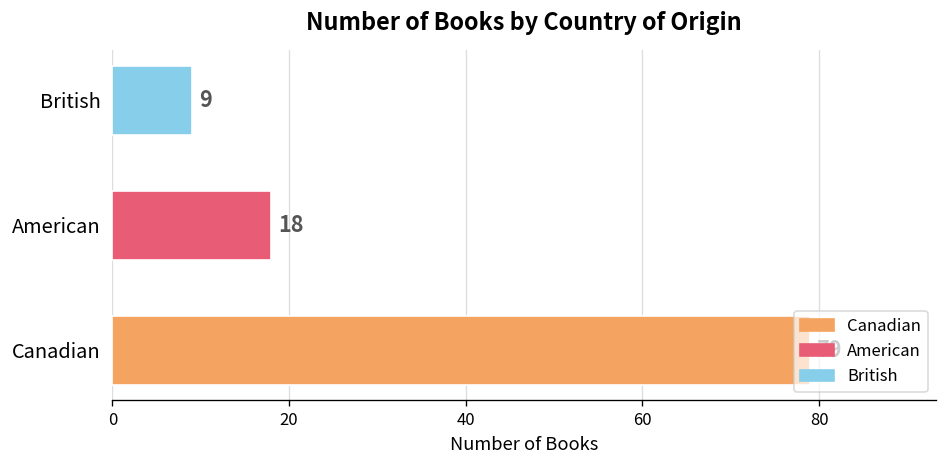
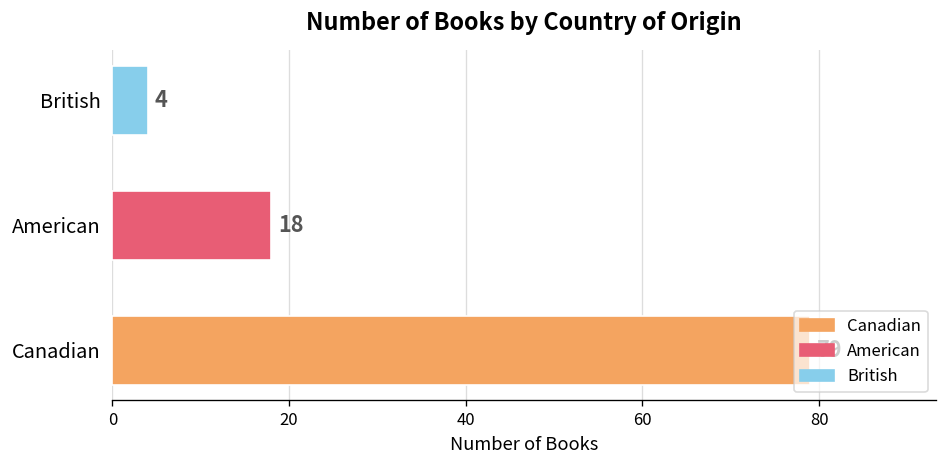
  {
-   "British": 9,
+   "British": 4,
    "American": 18
  }
